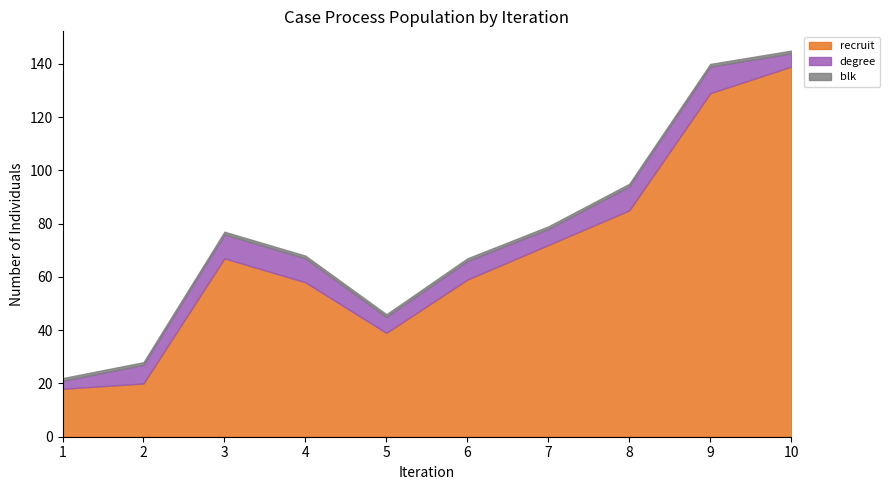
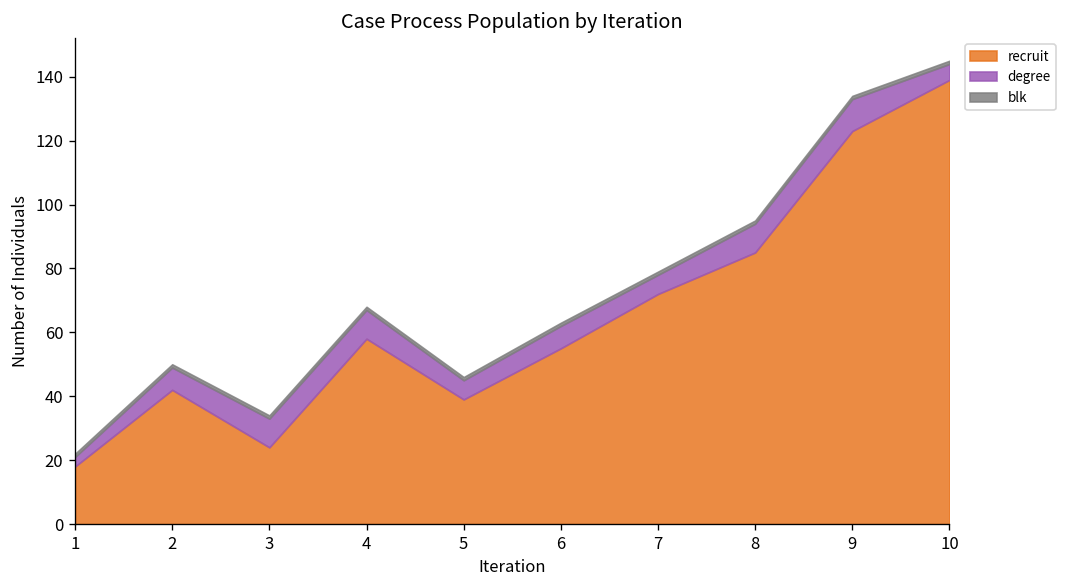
  {
    "recruit": {
      "1": 18,
-     "2": 20,
-     "3": 67,
+     "2": 42,
+     "3": 24,
      "4": 58,
      "5": 39,
-     "6": 59,
+     "6": 55,
      "7": 72,
      "8": 85,
-     "9": 129,
+     "9": 123,
      "10": 139
    },
    "degree": {
      "1": 3,
      "2": 7,
      "3": 9,
      "4": 9,
      "5": 6,
      "6": 7,
      "7": 6,
      "8": 9,
      "9": 10,
      "10": 5
    },
    "blk": {
      "1": 1,
      "2": 1,
      "3": 1,
      "4": 1,
      "5": 1,
      "6": 1,
      "7": 1,
      "8": 1,
      "9": 1,
      "10": 1
    }
  }
